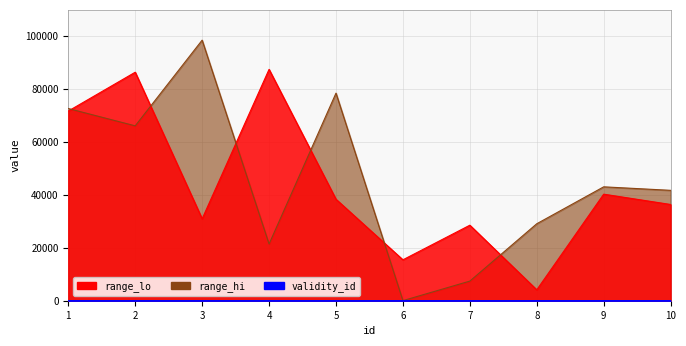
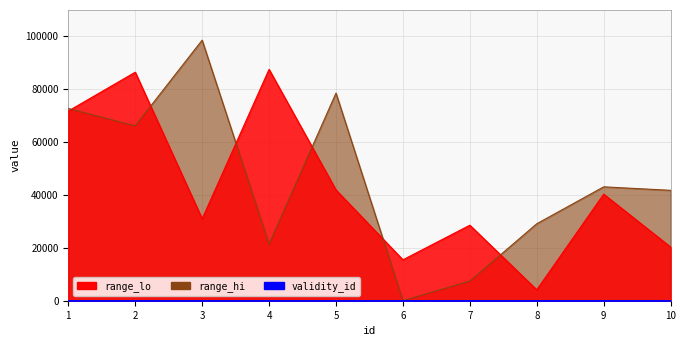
  {
    "range_lo": {
      "1": 72000,
      "2": 86000,
      "3": 31000,
      "4": 88000,
-     "5": 38000,
+     "5": 42000,
      "6": 15000,
      "7": 29000,
      "8": 4000,
      "9": 40000,
-     "10": 36000
+     "10": 20000
    },
    "range_hi": {
      "1": 73000,
      "2": 66000,
      "3": 99000,
      "4": 21000,
      "5": 79000,
      "7": 7000,
      "8": 29000,
      "9": 43000,
      "10": 42000
    },
    "validity_id": {
      "1": 0,
      "2": 0,
      "3": 0,
      "4": 0,
      "5": 0,
      "7": 0,
      "8": 0,
      "9": 0,
      "10": 0
    }
  }
